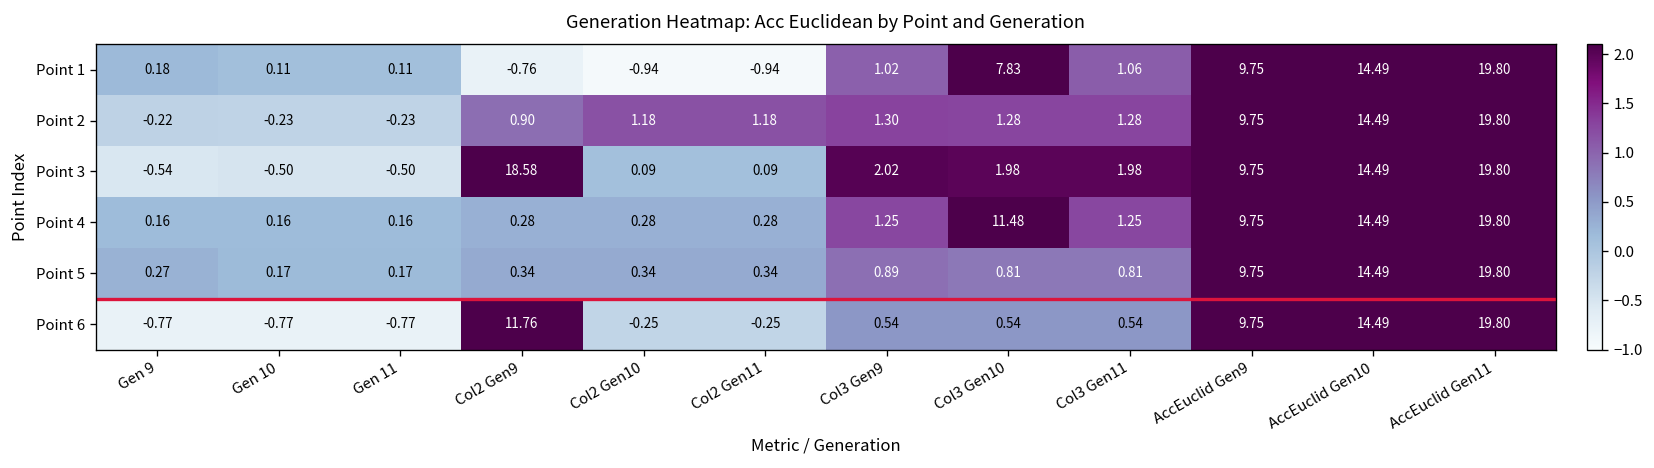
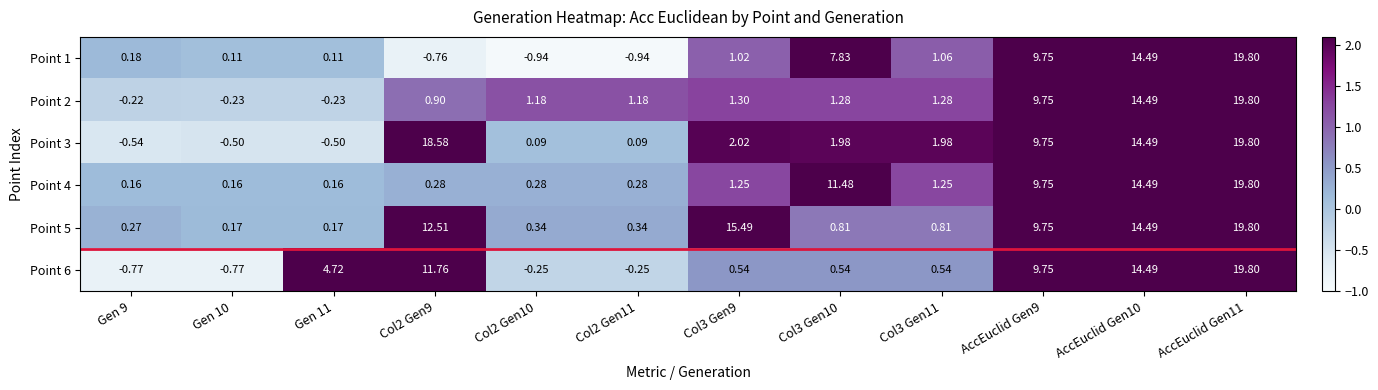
  {
    "Point 1": {
      "Gen 9": 0.18,
      "Gen 10": 0.11,
      "Gen 11": 0.11,
      "Col2 Gen9": -0.76,
      "Col2 Gen10": -0.94,
      "Col2 Gen11": -0.94,
      "Col3 Gen9": 1.02,
      "Col3 Gen10": 7.83,
      "Col3 Gen11": 1.06,
      "AccEuclid Gen9": 9.75,
      "AccEuclid Gen10": 14.49,
      "AccEuclid Gen11": 19.80
    },
    "Point 2": {
      "Gen 9": -0.22,
      "Gen 10": -0.23,
      "Gen 11": -0.23,
      "Col2 Gen9": 0.90,
      "Col2 Gen10": 1.18,
      "Col2 Gen11": 1.18,
      "Col3 Gen9": 1.30,
      "Col3 Gen10": 1.28,
      "Col3 Gen11": 1.28,
      "AccEuclid Gen9": 9.75,
      "AccEuclid Gen10": 14.49,
      "AccEuclid Gen11": 19.80
    },
    "Point 3": {
      "Gen 9": -0.54,
      "Gen 10": -0.50,
      "Gen 11": -0.50,
      "Col2 Gen9": 18.58,
      "Col2 Gen10": 0.09,
      "Col2 Gen11": 0.09,
      "Col3 Gen9": 2.02,
      "Col3 Gen10": 1.98,
      "Col3 Gen11": 1.98,
      "AccEuclid Gen9": 9.75,
      "AccEuclid Gen10": 14.49,
      "AccEuclid Gen11": 19.80
    },
    "Point 4": {
      "Gen 9": 0.16,
      "Gen 10": 0.16,
      "Gen 11": 0.16,
      "Col2 Gen9": 0.28,
      "Col2 Gen10": 0.28,
      "Col2 Gen11": 0.28,
      "Col3 Gen9": 1.25,
      "Col3 Gen10": 11.48,
      "Col3 Gen11": 1.25,
      "AccEuclid Gen9": 9.75,
      "AccEuclid Gen10": 14.49,
      "AccEuclid Gen11": 19.80
    },
    "Point 5": {
      "Gen 9": 0.27,
      "Gen 10": 0.17,
      "Gen 11": 0.17,
-     "Col2 Gen9": 0.34,
+     "Col2 Gen9": 12.51,
      "Col2 Gen10": 0.34,
      "Col2 Gen11": 0.34,
-     "Col3 Gen9": 0.89,
+     "Col3 Gen9": 15.49,
      "Col3 Gen10": 0.81,
      "Col3 Gen11": 0.81,
      "AccEuclid Gen9": 9.75,
      "AccEuclid Gen10": 14.49,
      "AccEuclid Gen11": 19.80
    },
    "Point 6": {
      "Gen 9": -0.77,
      "Gen 10": -0.77,
-     "Gen 11": -0.77,
+     "Gen 11": 4.72,
      "Col2 Gen9": 11.76,
      "Col2 Gen10": -0.25,
      "Col2 Gen11": -0.25,
      "Col3 Gen9": 0.54,
      "Col3 Gen10": 0.54,
      "Col3 Gen11": 0.54,
      "AccEuclid Gen9": 9.75,
      "AccEuclid Gen10": 14.49,
      "AccEuclid Gen11": 19.80
    }
  }
